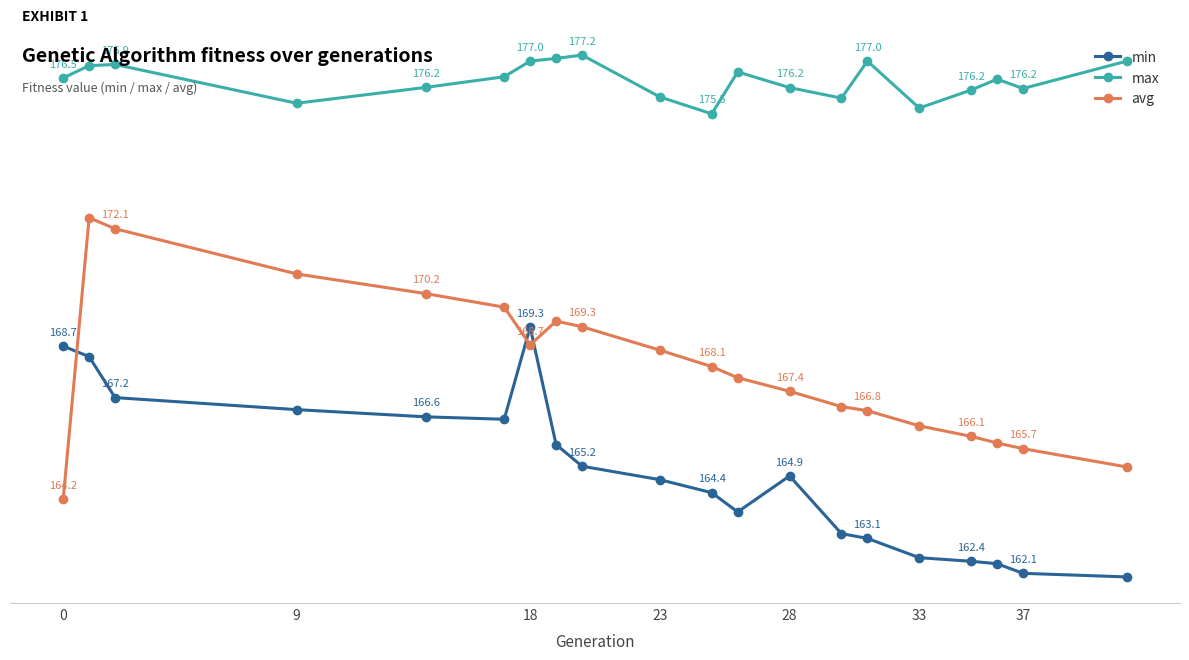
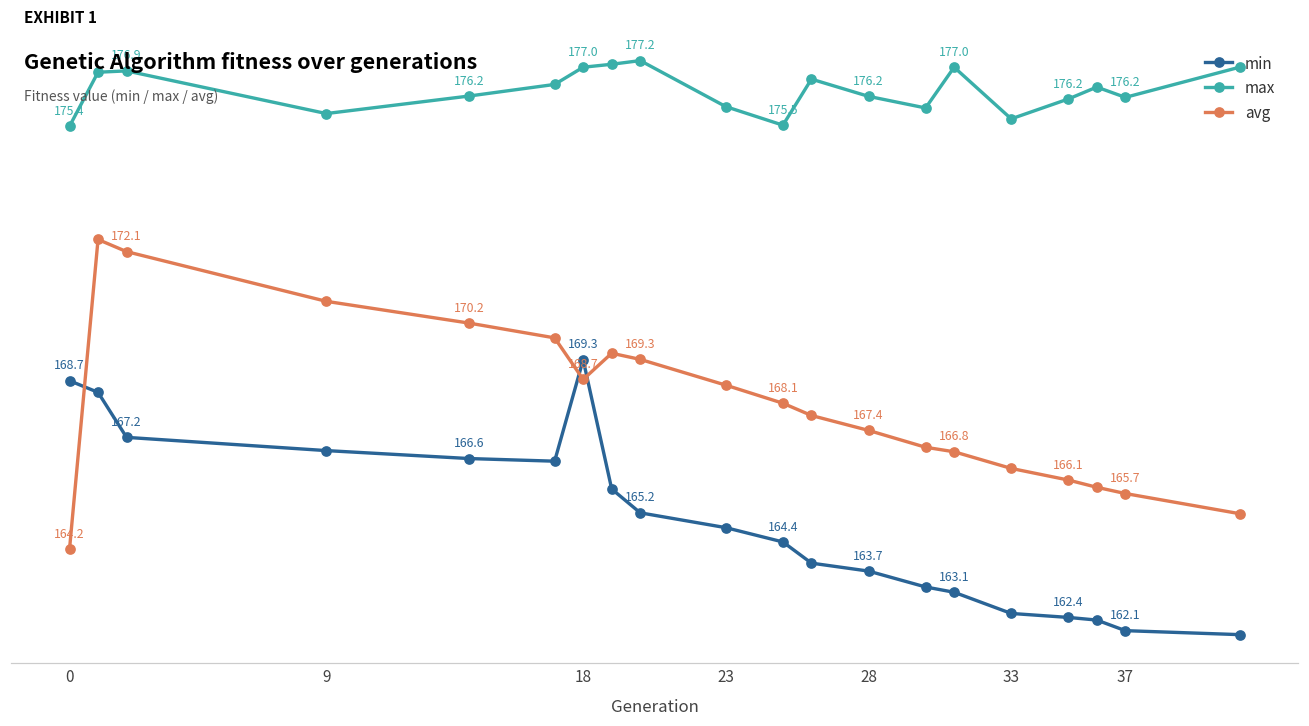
  {
    "min": {
      "0": 168.7,
      "18": 169.3,
-     "28": 164.9,
+     "28": 163.7,
      "37": 162.1
    },
    "max": {
-     "0": 176.5,
+     "0": 175.4,
      "18": 177.0,
      "28": 176.2,
      "37": 176.2
    },
    "avg": {
      "0": 164.2,
      "28": 167.4,
      "37": 165.7
    }
  }
